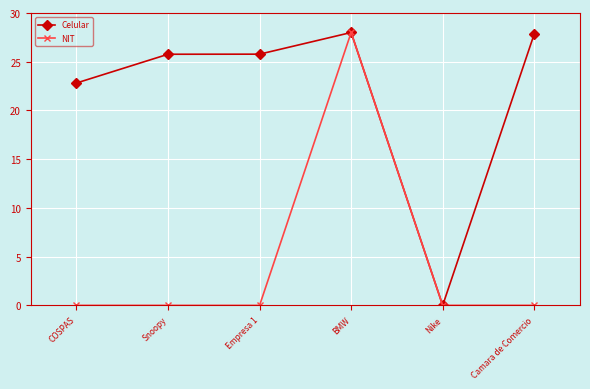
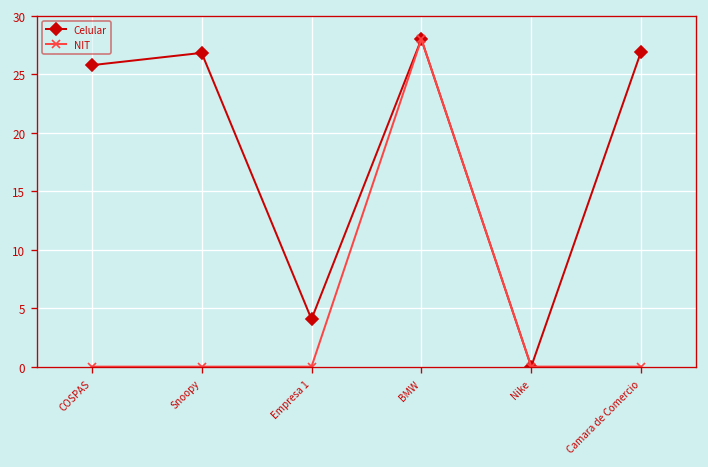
  {
    "Celular": {
-     "COSPAS": 23,
-     "Snoopy": 26,
-     "Empresa 1": 26,
-     "Camara de Comercio": 28
+     "COSPAS": 26,
+     "Snoopy": 27,
+     "Empresa 1": 4,
+     "Camara de Comercio": 27
    },
    "NIT": {
      "COSPAS": 0,
      "Snoopy": 0,
      "Empresa 1": 0,
      "Camara de Comercio": 0
    }
  }
